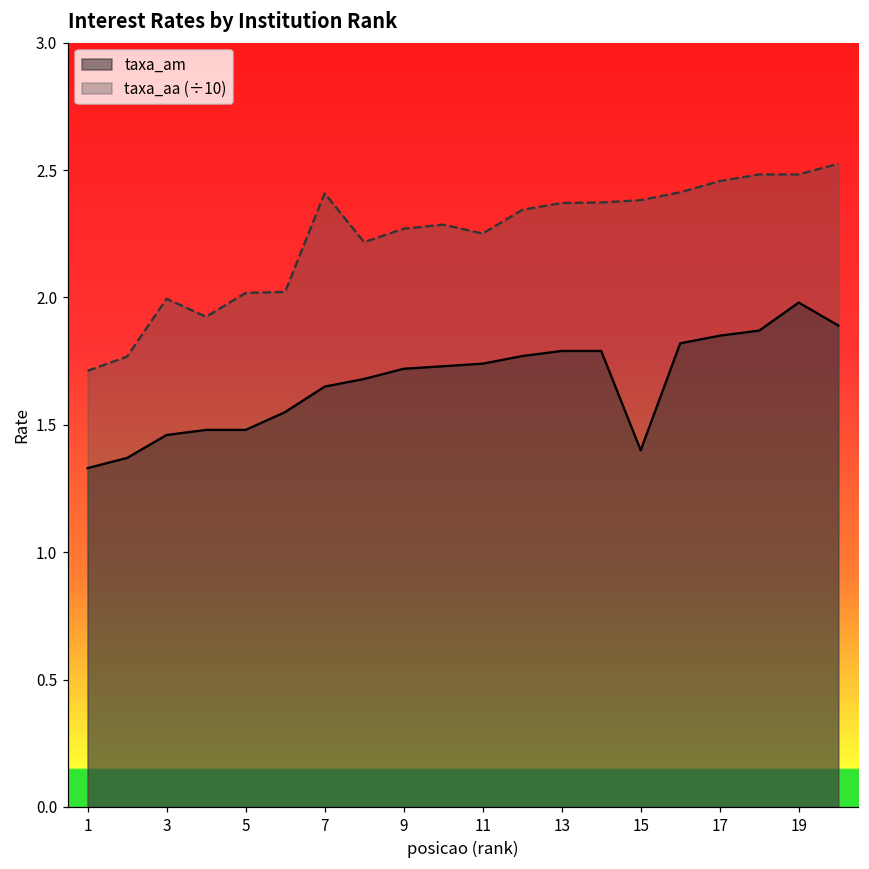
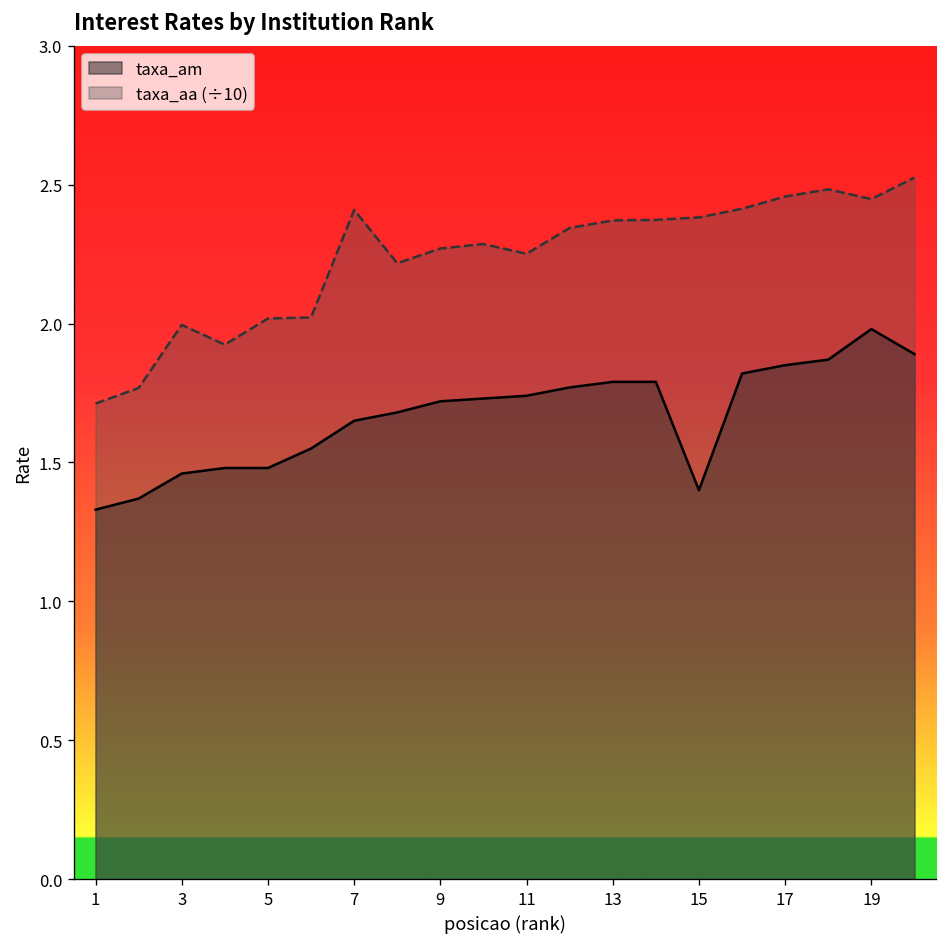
  {
    "taxa_am": {
      "1": 1.33,
      "3": 1.46,
      "5": 1.48,
      "7": 1.65,
      "9": 1.72,
      "11": 1.74,
      "13": 1.79,
      "15": 1.40,
      "17": 1.85,
      "19": 1.98
    },
    "taxa_aa (÷10)": {
      "1": 1.71,
      "3": 1.99,
      "5": 2.02,
      "7": 2.41,
      "9": 2.27,
      "11": 2.25,
      "13": 2.37,
      "15": 2.38,
      "17": 2.46,
-     "19": 2.48
+     "19": 2.45
    }
  }
